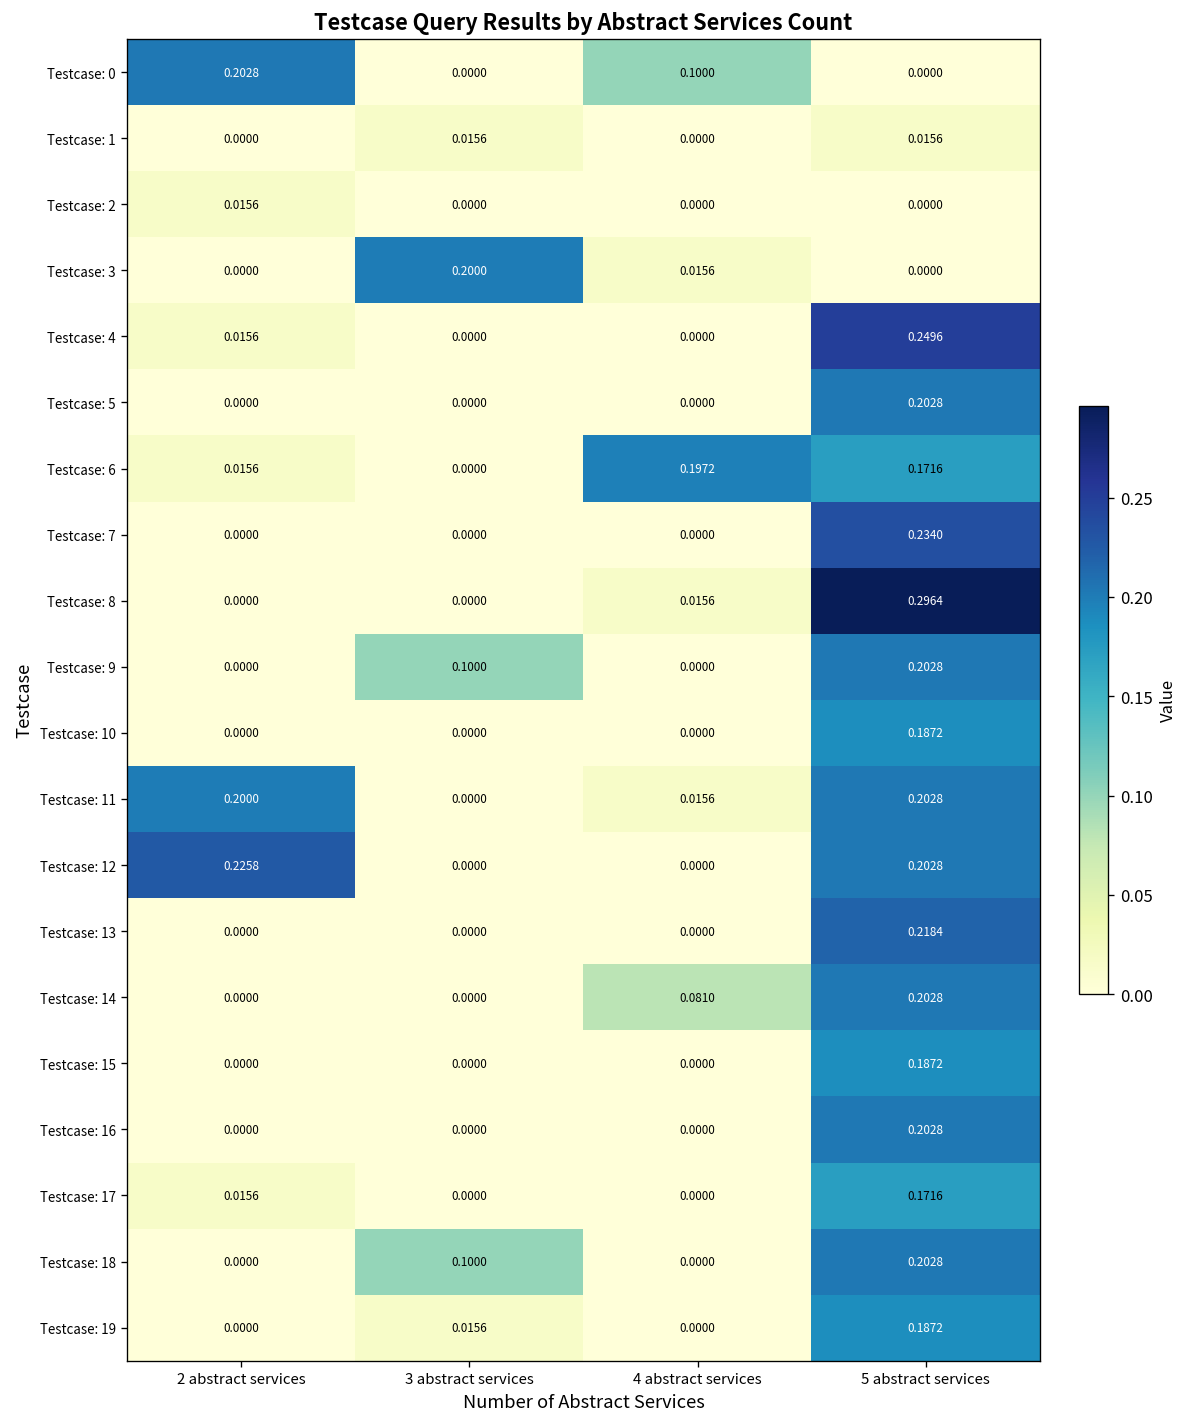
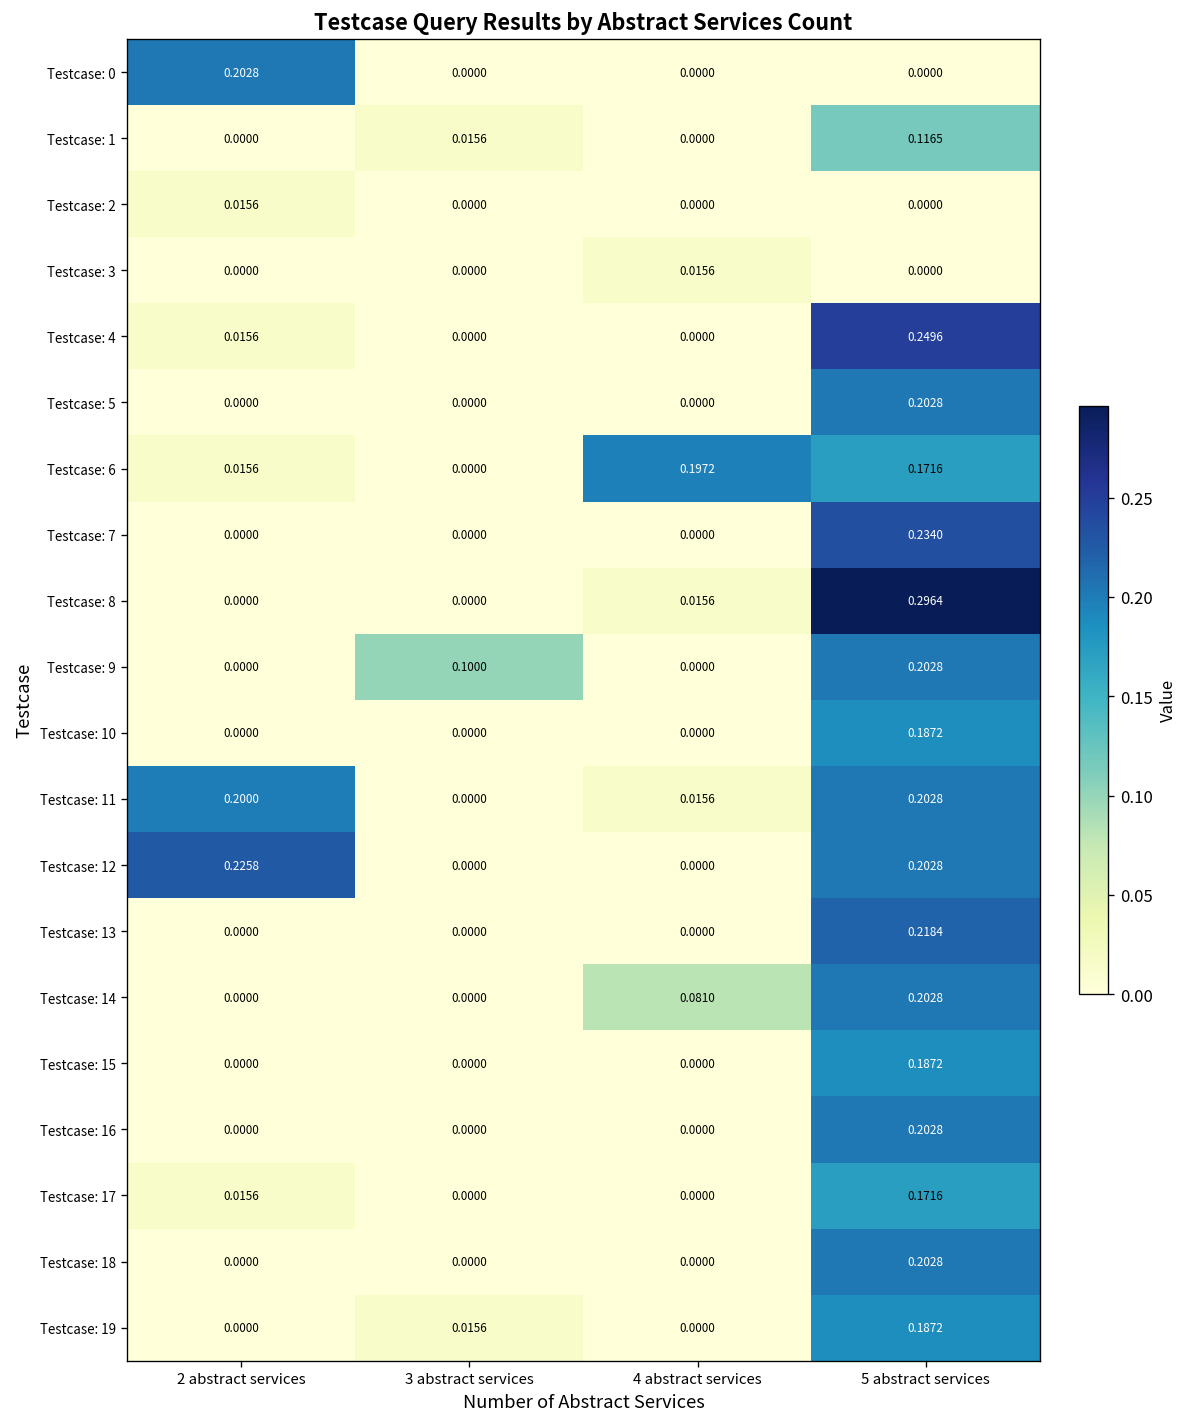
  {
    "Testcase: 0": {
      "2 abstract services": 0.2028,
      "3 abstract services": 0.0000,
-     "4 abstract services": 0.1000,
+     "4 abstract services": 0.0000,
      "5 abstract services": 0.0000
    },
    "Testcase: 1": {
      "2 abstract services": 0.0000,
      "3 abstract services": 0.0156,
      "4 abstract services": 0.0000,
-     "5 abstract services": 0.0156
+     "5 abstract services": 0.1165
    },
    "Testcase: 2": {
      "2 abstract services": 0.0156,
      "3 abstract services": 0.0000,
      "4 abstract services": 0.0000,
      "5 abstract services": 0.0000
    },
    "Testcase: 3": {
      "2 abstract services": 0.0000,
-     "3 abstract services": 0.2000,
+     "3 abstract services": 0.0000,
      "4 abstract services": 0.0156,
      "5 abstract services": 0.0000
    },
    "Testcase: 4": {
      "2 abstract services": 0.0156,
      "3 abstract services": 0.0000,
      "4 abstract services": 0.0000,
      "5 abstract services": 0.2496
    },
    "Testcase: 5": {
      "2 abstract services": 0.0000,
      "3 abstract services": 0.0000,
      "4 abstract services": 0.0000,
      "5 abstract services": 0.2028
    },
    "Testcase: 6": {
      "2 abstract services": 0.0156,
      "3 abstract services": 0.0000,
      "4 abstract services": 0.1972,
      "5 abstract services": 0.1716
    },
    "Testcase: 7": {
      "2 abstract services": 0.0000,
      "3 abstract services": 0.0000,
      "4 abstract services": 0.0000,
      "5 abstract services": 0.2340
    },
    "Testcase: 8": {
      "2 abstract services": 0.0000,
      "3 abstract services": 0.0000,
      "4 abstract services": 0.0156,
      "5 abstract services": 0.2964
    },
    "Testcase: 9": {
      "2 abstract services": 0.0000,
      "3 abstract services": 0.1000,
      "4 abstract services": 0.0000,
      "5 abstract services": 0.2028
    },
    "Testcase: 10": {
      "2 abstract services": 0.0000,
      "3 abstract services": 0.0000,
      "4 abstract services": 0.0000,
      "5 abstract services": 0.1872
    },
    "Testcase: 11": {
      "2 abstract services": 0.2000,
      "3 abstract services": 0.0000,
      "4 abstract services": 0.0156,
      "5 abstract services": 0.2028
    },
    "Testcase: 12": {
      "2 abstract services": 0.2258,
      "3 abstract services": 0.0000,
      "4 abstract services": 0.0000,
      "5 abstract services": 0.2028
    },
    "Testcase: 13": {
      "2 abstract services": 0.0000,
      "3 abstract services": 0.0000,
      "4 abstract services": 0.0000,
      "5 abstract services": 0.2184
    },
    "Testcase: 14": {
      "2 abstract services": 0.0000,
      "3 abstract services": 0.0000,
      "4 abstract services": 0.0810,
      "5 abstract services": 0.2028
    },
    "Testcase: 15": {
      "2 abstract services": 0.0000,
      "3 abstract services": 0.0000,
      "4 abstract services": 0.0000,
      "5 abstract services": 0.1872
    },
    "Testcase: 16": {
      "2 abstract services": 0.0000,
      "3 abstract services": 0.0000,
      "4 abstract services": 0.0000,
      "5 abstract services": 0.2028
    },
    "Testcase: 17": {
      "2 abstract services": 0.0156,
      "3 abstract services": 0.0000,
      "4 abstract services": 0.0000,
      "5 abstract services": 0.1716
    },
    "Testcase: 18": {
      "2 abstract services": 0.0000,
-     "3 abstract services": 0.1000,
+     "3 abstract services": 0.0000,
      "4 abstract services": 0.0000,
      "5 abstract services": 0.2028
    },
    "Testcase: 19": {
      "2 abstract services": 0.0000,
      "3 abstract services": 0.0156,
      "4 abstract services": 0.0000,
      "5 abstract services": 0.1872
    }
  }
